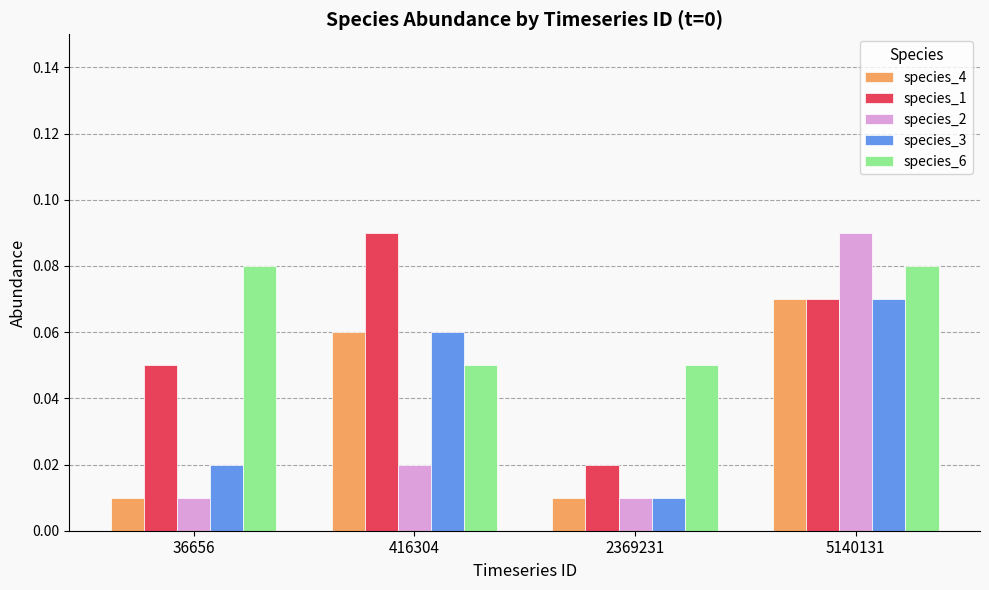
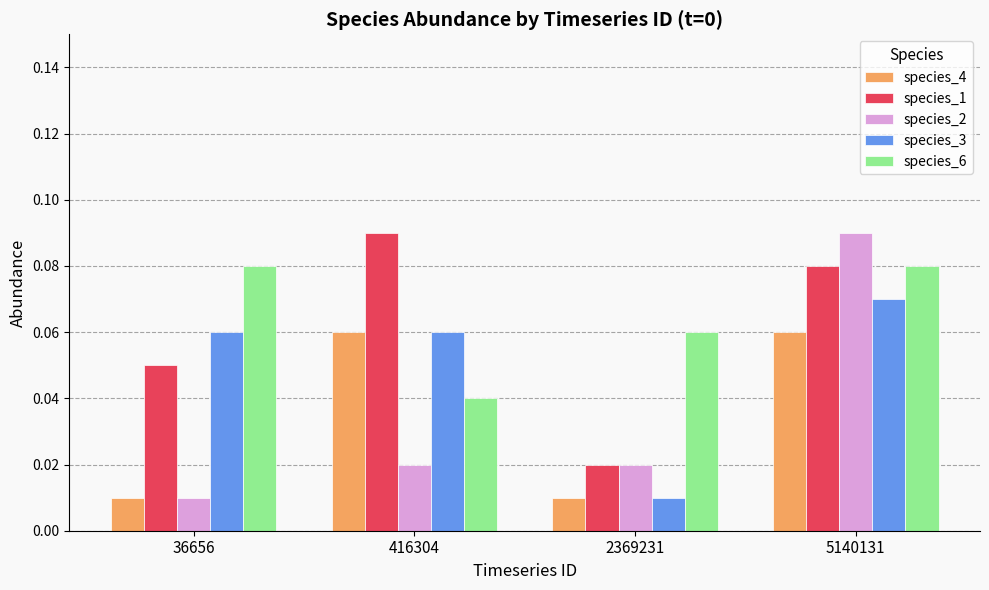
  {
    "species_4": {
      "36656": 0.01,
      "416304": 0.06,
      "2369231": 0.01,
-     "5140131": 0.07
+     "5140131": 0.06
    },
    "species_1": {
      "36656": 0.05,
      "416304": 0.09,
      "2369231": 0.02,
-     "5140131": 0.07
+     "5140131": 0.08
    },
    "species_2": {
      "36656": 0.01,
      "416304": 0.02,
-     "2369231": 0.01,
+     "2369231": 0.02,
      "5140131": 0.09
    },
    "species_3": {
-     "36656": 0.02,
+     "36656": 0.06,
      "416304": 0.06,
      "2369231": 0.01,
      "5140131": 0.07
    },
    "species_6": {
      "36656": 0.08,
-     "416304": 0.05,
-     "2369231": 0.05,
+     "416304": 0.04,
+     "2369231": 0.06,
      "5140131": 0.08
    }
  }
